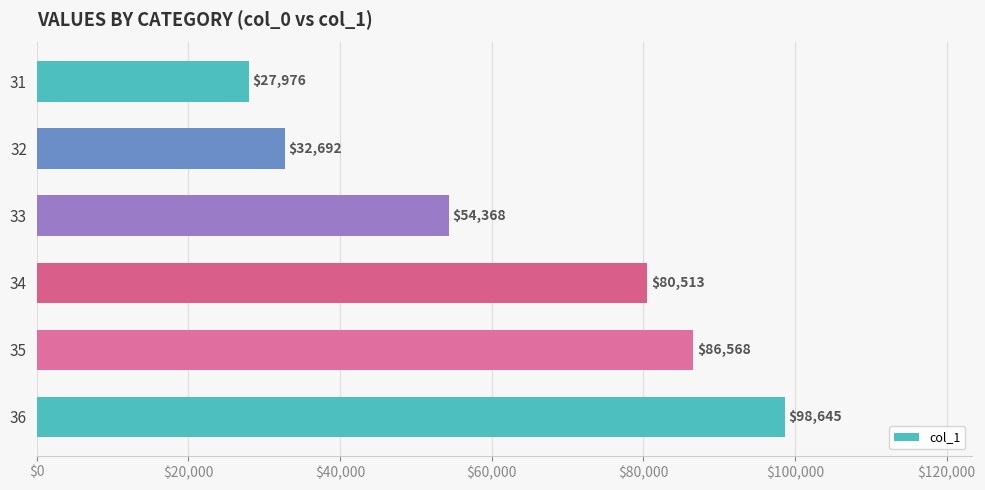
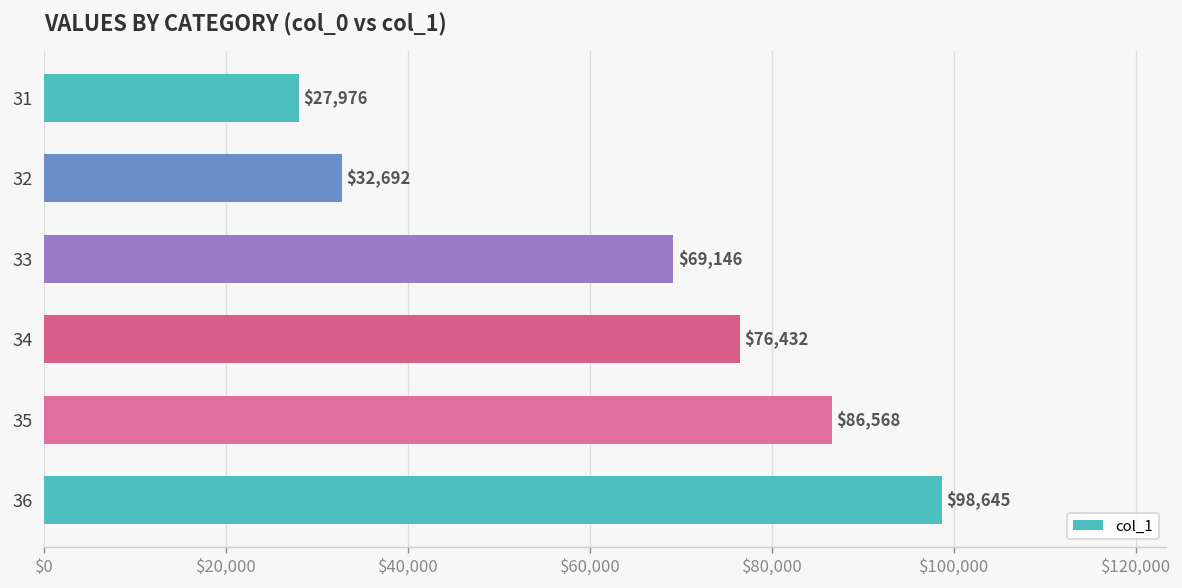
  {
    "31": "$27,976",
    "32": "$32,692",
-   "33": "$54,368",
-   "34": "$80,513",
+   "33": "$69,146",
+   "34": "$76,432",
    "35": "$86,568",
    "36": "$98,645"
  }
